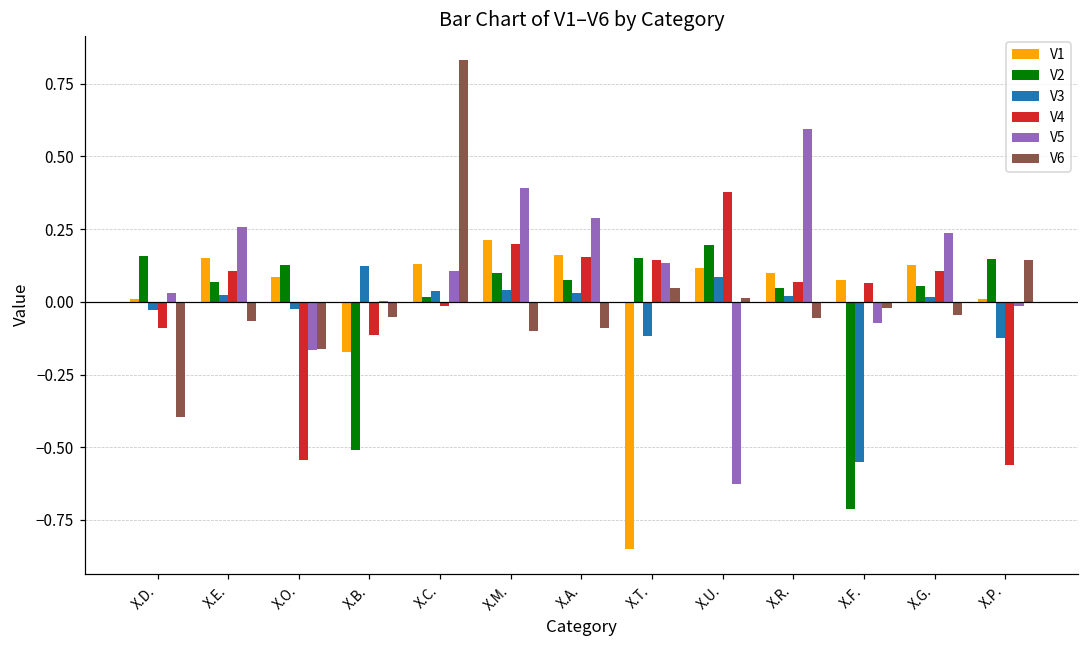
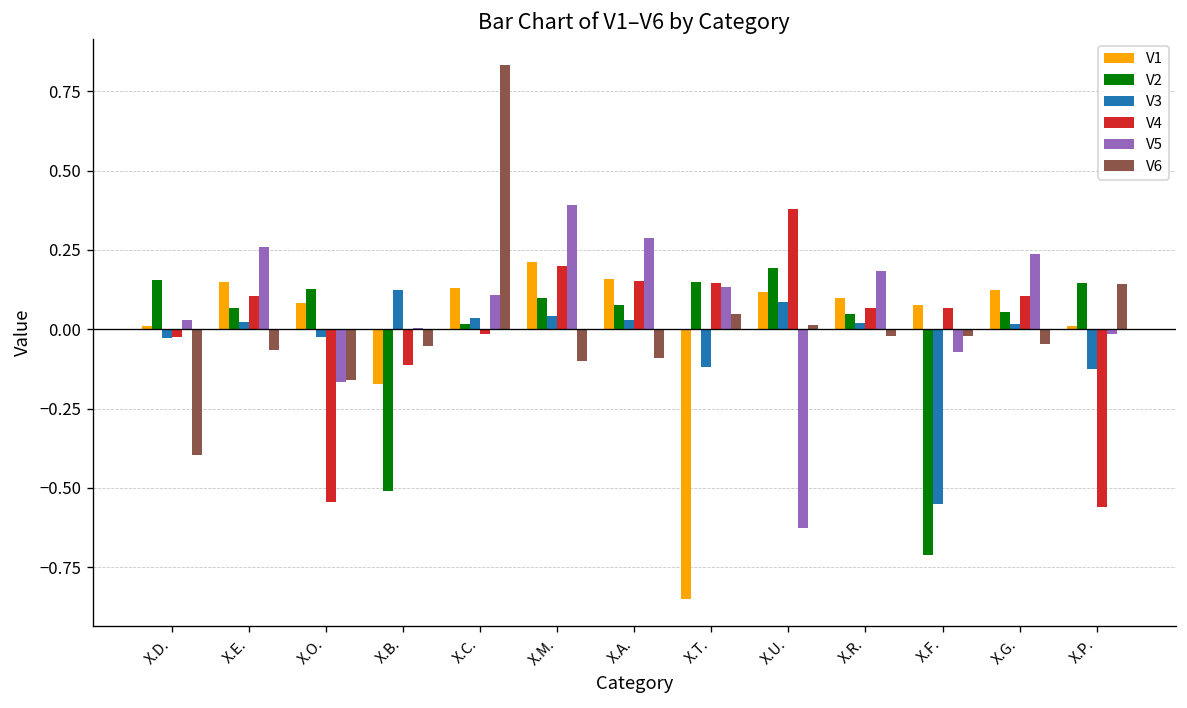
  {
    "V1": {
      "X.D.": 0.01,
      "X.E.": 0.15,
      "X.O.": 0.08,
      "X.B.": -0.17,
      "X.C.": 0.13,
      "X.M.": 0.21,
      "X.A.": 0.16,
      "X.T.": -0.85,
      "X.U.": 0.12,
      "X.R.": 0.10,
      "X.F.": 0.08,
      "X.G.": 0.12
    },
    "V2": {
      "X.D.": 0.16,
      "X.E.": 0.07,
      "X.O.": 0.13,
      "X.B.": -0.51,
      "X.C.": 0.02,
      "X.M.": 0.10,
      "X.A.": 0.08,
      "X.T.": 0.15,
      "X.U.": 0.19,
      "X.R.": 0.05,
      "X.F.": -0.71,
      "X.G.": 0.05,
      "X.P.": 0.15
    },
    "V3": {
      "X.D.": -0.03,
      "X.E.": 0.02,
      "X.O.": -0.03,
      "X.B.": 0.12,
      "X.C.": 0.04,
      "X.M.": 0.04,
      "X.A.": 0.03,
      "X.T.": -0.12,
      "X.U.": 0.09,
      "X.R.": 0.02,
      "X.F.": -0.55,
      "X.G.": 0.02,
      "X.P.": -0.13
    },
    "V4": {
-     "X.D.": -0.09,
+     "X.D.": -0.02,
      "X.E.": 0.11,
      "X.O.": -0.55,
      "X.B.": -0.11,
      "X.C.": -0.01,
      "X.M.": 0.20,
      "X.A.": 0.15,
      "X.T.": 0.14,
      "X.U.": 0.38,
      "X.R.": 0.07,
      "X.F.": 0.07,
      "X.G.": 0.11,
      "X.P.": -0.56
    },
    "V5": {
      "X.D.": 0.03,
      "X.E.": 0.26,
      "X.O.": -0.17,
      "X.C.": 0.11,
      "X.M.": 0.39,
      "X.A.": 0.29,
      "X.T.": 0.13,
      "X.U.": -0.63,
-     "X.R.": 0.59,
+     "X.R.": 0.18,
      "X.F.": -0.07,
      "X.G.": 0.24,
      "X.P.": -0.02
    },
    "V6": {
      "X.D.": -0.40,
      "X.E.": -0.06,
      "X.O.": -0.16,
      "X.B.": -0.05,
      "X.C.": 0.83,
      "X.M.": -0.10,
      "X.A.": -0.09,
      "X.T.": 0.05,
      "X.U.": 0.01,
-     "X.R.": -0.06,
+     "X.R.": -0.02,
      "X.F.": -0.02,
      "X.G.": -0.05,
      "X.P.": 0.14
    }
  }
